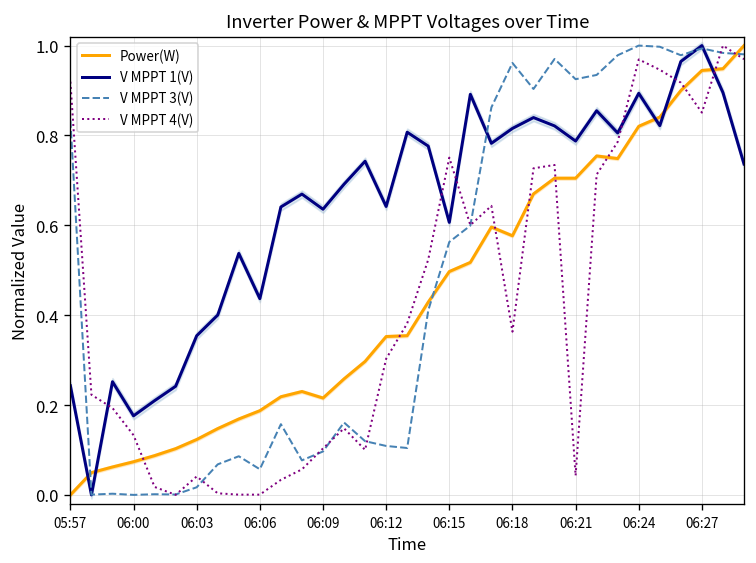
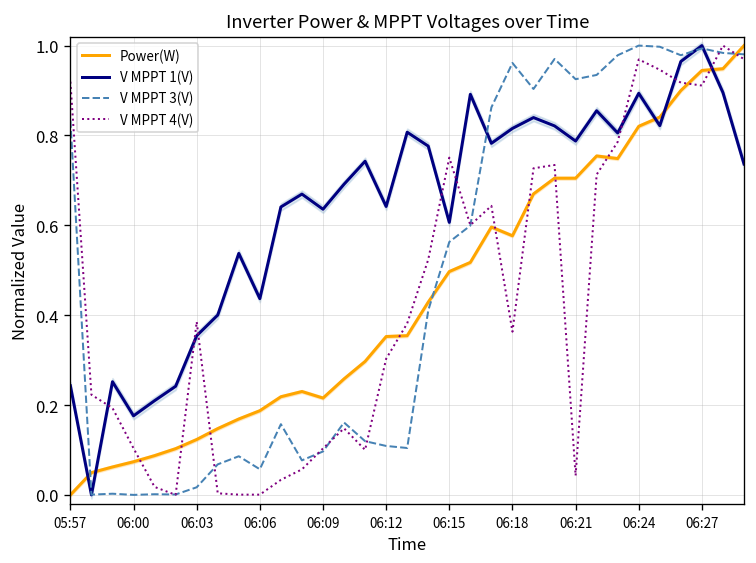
  {
    "V MPPT 1(V)": {
      "05:57": 0.24,
      "06:00": 0.18,
      "06:03": 0.35,
      "06:06": 0.44,
      "06:09": 0.64,
      "06:12": 0.64,
      "06:15": 0.61,
      "06:18": 0.82,
      "06:21": 0.79,
      "06:24": 0.89
    },
    "V MPPT 4(V)": {
      "05:57": 0.92,
-     "06:00": 0.13,
-     "06:03": 0.04,
+     "06:00": 0.10,
+     "06:03": 0.39,
      "06:06": 0.00,
      "06:09": 0.10,
      "06:12": 0.30,
      "06:15": 0.75,
      "06:18": 0.36,
      "06:21": 0.04,
      "06:24": 0.97,
-     "06:27": 0.85
+     "06:27": 0.91
    }
  }
